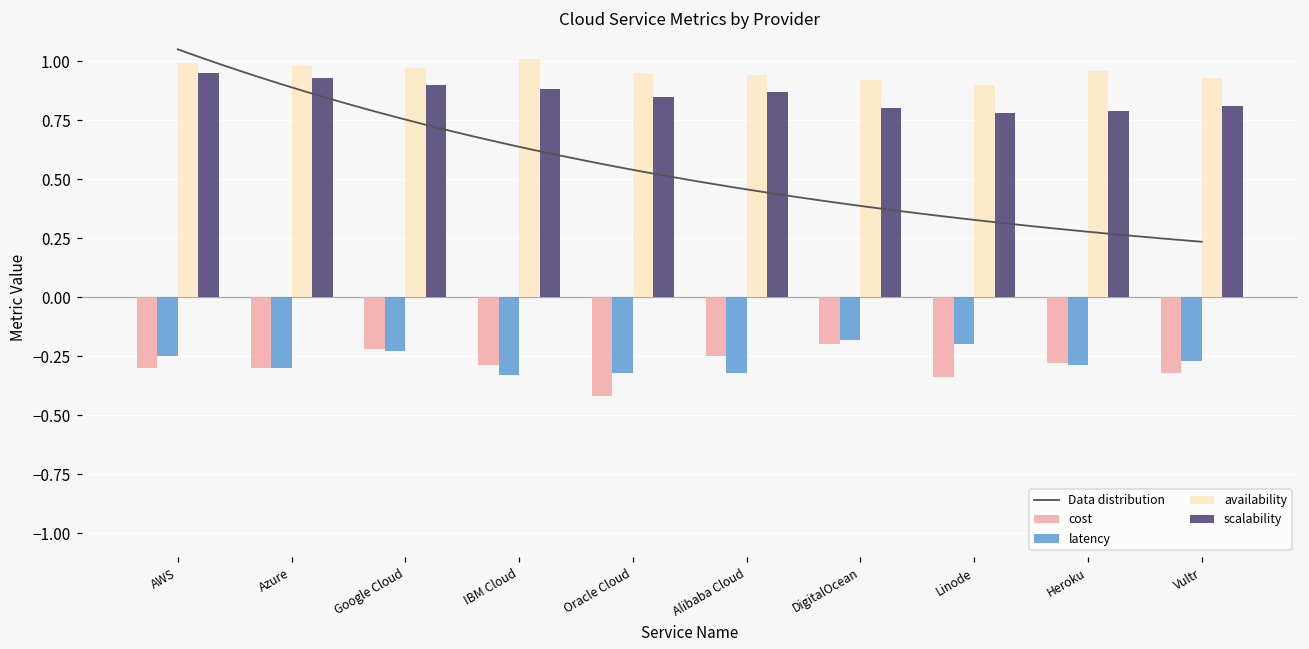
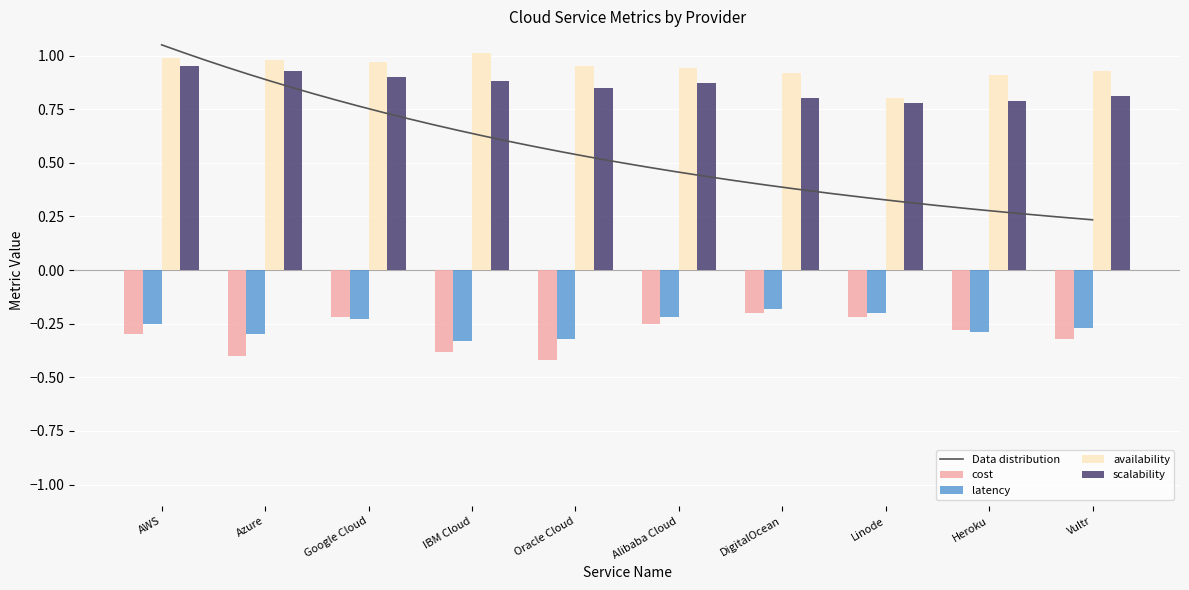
  {
    "cost": {
      "AWS": -0.30,
-     "Azure": -0.30,
+     "Azure": -0.40,
      "Google Cloud": -0.22,
-     "IBM Cloud": -0.29,
+     "IBM Cloud": -0.38,
      "Oracle Cloud": -0.42,
      "Alibaba Cloud": -0.25,
      "DigitalOcean": -0.20,
-     "Linode": -0.34,
+     "Linode": -0.22,
      "Heroku": -0.28,
      "Vultr": -0.32
    },
    "latency": {
      "AWS": -0.25,
      "Azure": -0.30,
      "Google Cloud": -0.23,
      "IBM Cloud": -0.33,
      "Oracle Cloud": -0.32,
-     "Alibaba Cloud": -0.32,
+     "Alibaba Cloud": -0.22,
      "DigitalOcean": -0.18,
      "Linode": -0.20,
      "Heroku": -0.29,
      "Vultr": -0.27
    },
    "availability": {
      "AWS": 0.99,
      "Azure": 0.98,
      "Google Cloud": 0.97,
      "IBM Cloud": 1.01,
      "Oracle Cloud": 0.95,
      "Alibaba Cloud": 0.94,
      "DigitalOcean": 0.92,
-     "Linode": 0.9,
-     "Heroku": 0.96,
+     "Linode": 0.8,
+     "Heroku": 0.91,
      "Vultr": 0.93
    }
  }
